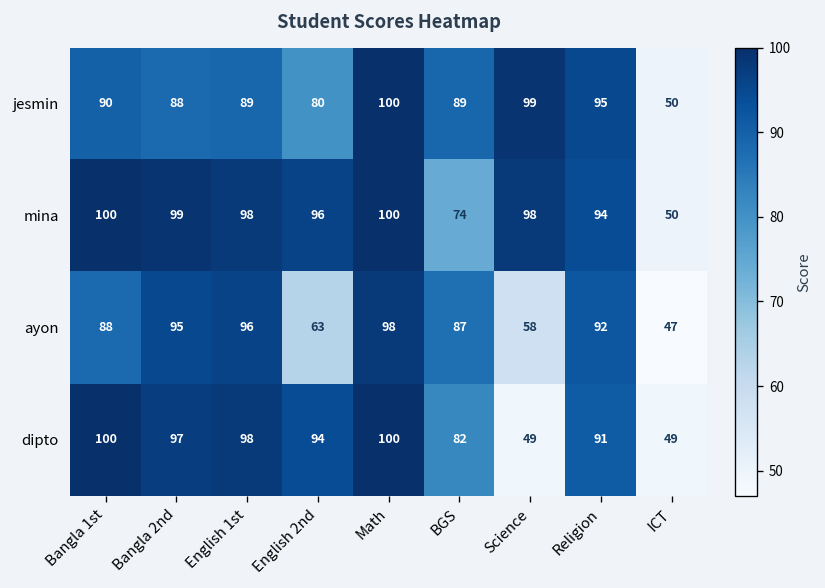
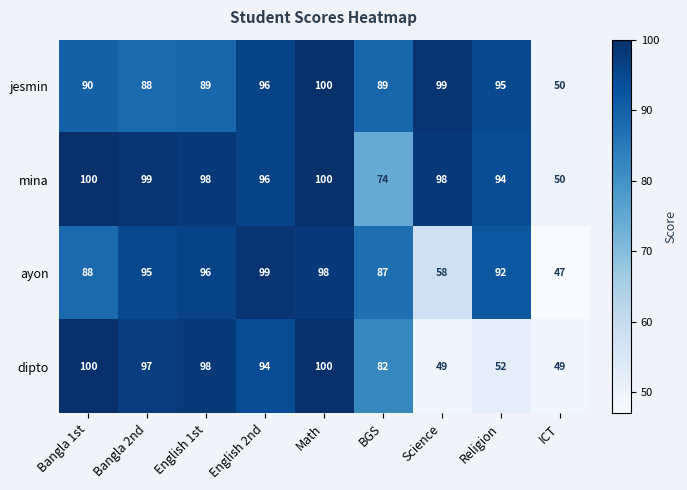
  {
    "jesmin": {
      "Bangla 1st": 90,
      "Bangla 2nd": 88,
      "English 1st": 89,
-     "English 2nd": 80,
+     "English 2nd": 96,
      "Math": 100,
      "BGS": 89,
      "Science": 99,
      "Religion": 95,
      "ICT": 50
    },
    "mina": {
      "Bangla 1st": 100,
      "Bangla 2nd": 99,
      "English 1st": 98,
      "English 2nd": 96,
      "Math": 100,
      "BGS": 74,
      "Science": 98,
      "Religion": 94,
      "ICT": 50
    },
    "ayon": {
      "Bangla 1st": 88,
      "Bangla 2nd": 95,
      "English 1st": 96,
-     "English 2nd": 63,
+     "English 2nd": 99,
      "Math": 98,
      "BGS": 87,
      "Science": 58,
      "Religion": 92,
      "ICT": 47
    },
    "dipto": {
      "Bangla 1st": 100,
      "Bangla 2nd": 97,
      "English 1st": 98,
      "English 2nd": 94,
      "Math": 100,
      "BGS": 82,
      "Science": 49,
-     "Religion": 91,
+     "Religion": 52,
      "ICT": 49
    }
  }
